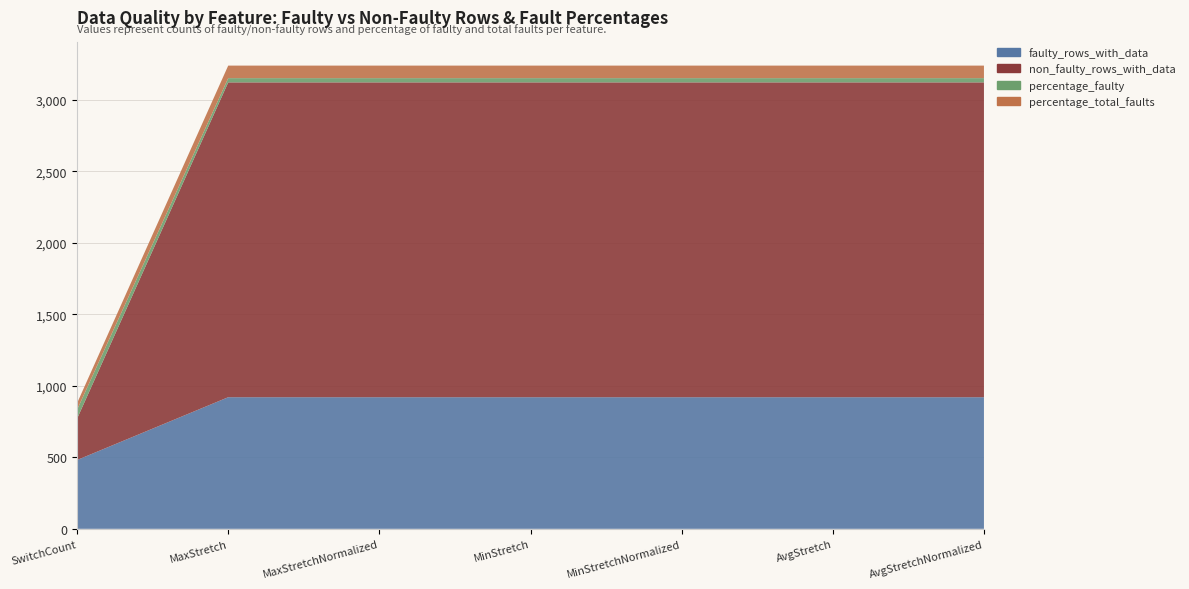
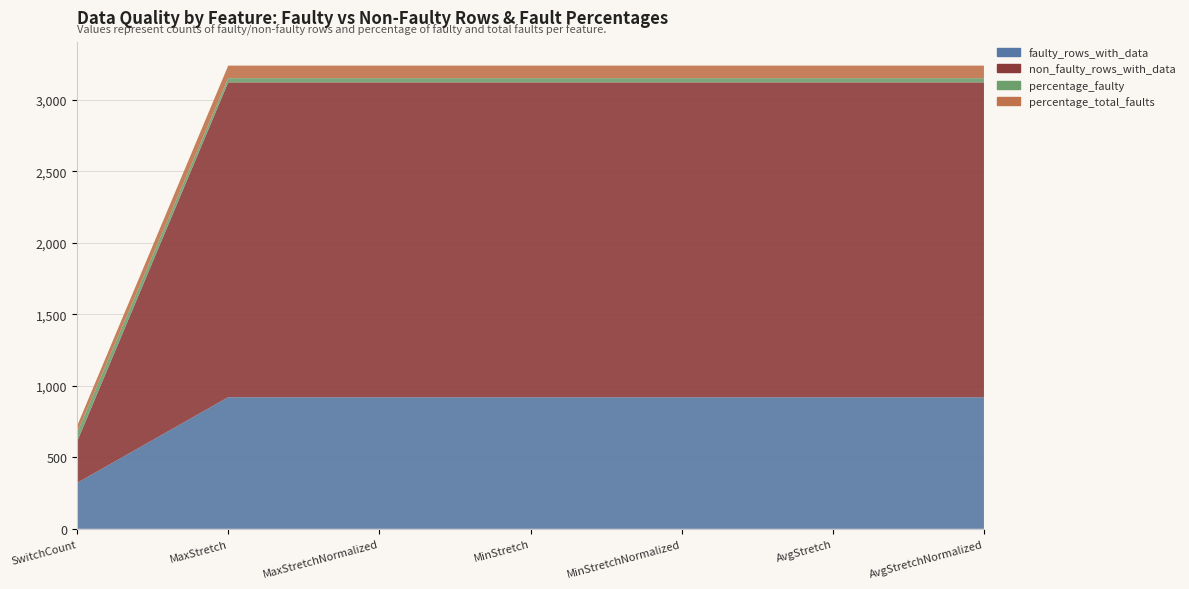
  {
    "faulty_rows_with_data": {
-     "SwitchCount": "480",
+     "SwitchCount": "320",
      "MaxStretch": "920",
      "MaxStretchNormalized": "920",
      "MinStretch": "920",
      "MinStretchNormalized": "920",
      "AvgStretch": "920",
      "AvgStretchNormalized": "920"
    },
    "non_faulty_rows_with_data": {
      "SwitchCount": "290",
      "MaxStretch": "2,200",
      "MaxStretchNormalized": "2,200",
      "MinStretch": "2,200",
      "MinStretchNormalized": "2,200",
      "AvgStretch": "2,200",
      "AvgStretchNormalized": "2,200"
    },
    "percentage_faulty": {
      "SwitchCount": "60",
      "MaxStretch": "30",
      "MaxStretchNormalized": "30",
      "MinStretch": "30",
      "MinStretchNormalized": "30",
      "AvgStretch": "30",
      "AvgStretchNormalized": "30"
    },
    "percentage_total_faults": {
      "SwitchCount": "50",
      "MaxStretch": "90",
      "MaxStretchNormalized": "90",
      "MinStretch": "90",
      "MinStretchNormalized": "90",
      "AvgStretch": "90",
      "AvgStretchNormalized": "90"
    }
  }
